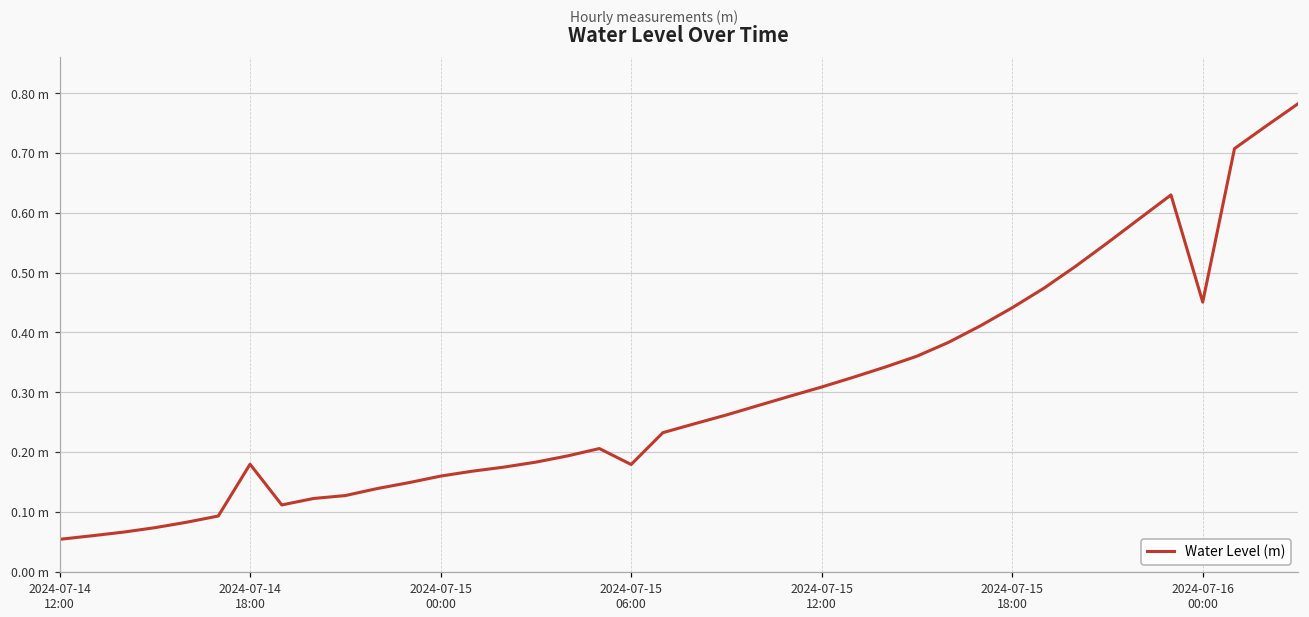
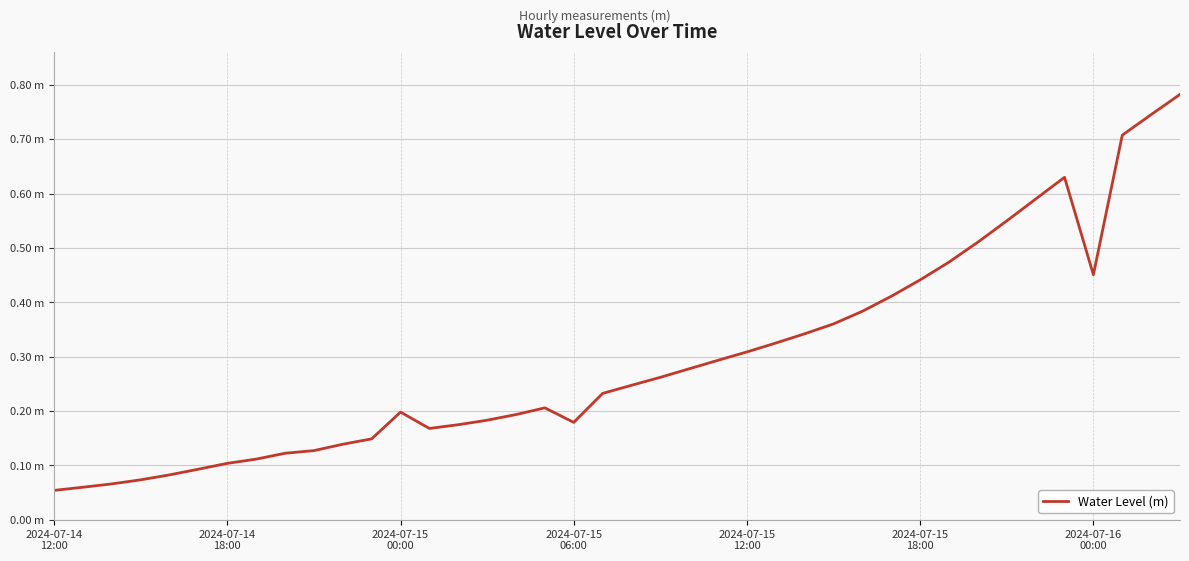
  {
    "2024-07-14 12:00": "0.05 m",
-   "2024-07-14 18:00": "0.18 m",
-   "2024-07-15 00:00": "0.16 m",
+   "2024-07-14 18:00": "0.10 m",
+   "2024-07-15 00:00": "0.20 m",
    "2024-07-15 06:00": "0.18 m",
    "2024-07-15 12:00": "0.31 m",
    "2024-07-15 18:00": "0.44 m",
    "2024-07-16 00:00": "0.45 m"
  }
